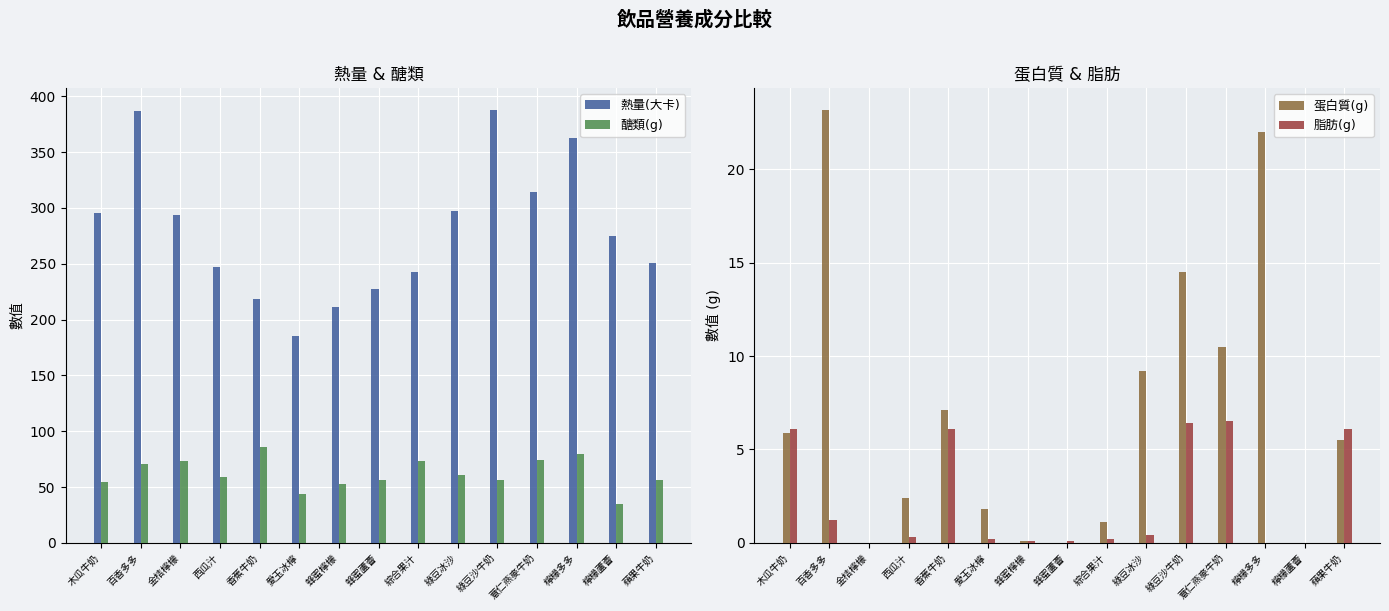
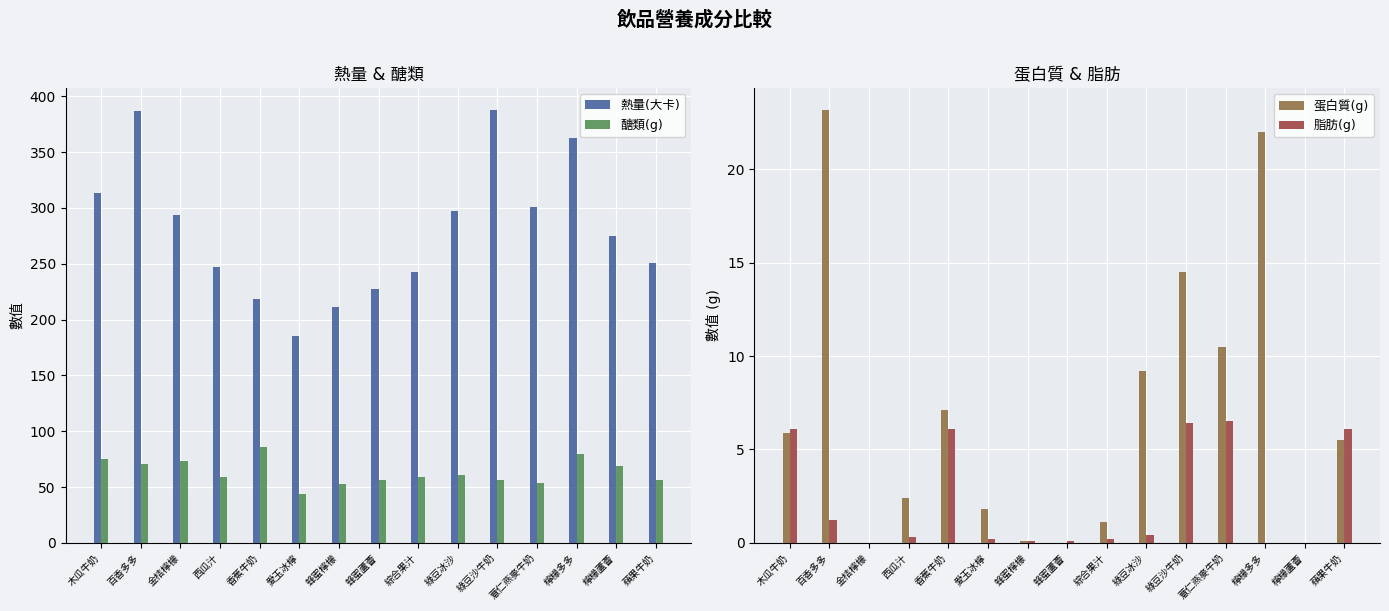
  {
    "熱量 & 醣類": {
      "熱量(大卡)": {
-       "木瓜牛奶": 295,
+       "木瓜牛奶": 313,
        "百香多多": 387,
        "金桔檸檬": 294,
        "西瓜汁": 247,
        "香蕉牛奶": 218,
        "愛玉冰檸": 185,
        "蜂蜜檸檬": 211,
        "蜂蜜蘆薈": 227,
        "綜合果汁": 243,
        "綠豆冰沙": 297,
        "綠豆沙牛奶": 388,
-       "薏仁燕麥牛奶": 314,
+       "薏仁燕麥牛奶": 301,
        "檸檬多多": 363,
        "檸檬蘆薈": 275,
        "蘋果牛奶": 251
      },
      "醣類(g)": {
-       "木瓜牛奶": 54,
+       "木瓜牛奶": 75,
        "百香多多": 71,
        "金桔檸檬": 73,
        "西瓜汁": 59,
        "香蕉牛奶": 86,
        "愛玉冰檸": 44,
        "蜂蜜檸檬": 52,
        "蜂蜜蘆薈": 57,
-       "綜合果汁": 74,
+       "綜合果汁": 59,
        "綠豆冰沙": 61,
        "綠豆沙牛奶": 56,
-       "薏仁燕麥牛奶": 74,
+       "薏仁燕麥牛奶": 53,
        "檸檬多多": 80,
-       "檸檬蘆薈": 35,
+       "檸檬蘆薈": 69,
        "蘋果牛奶": 56
      }
    }
  }
